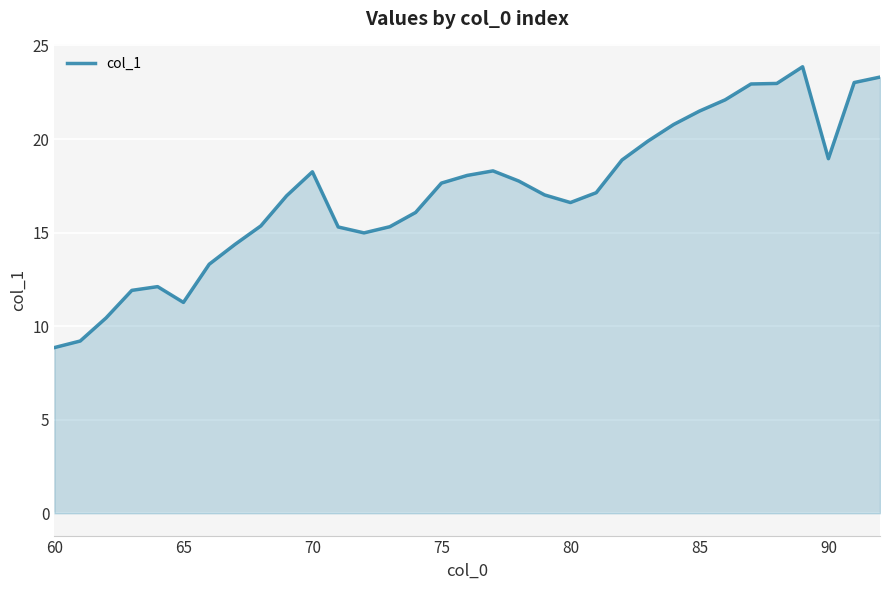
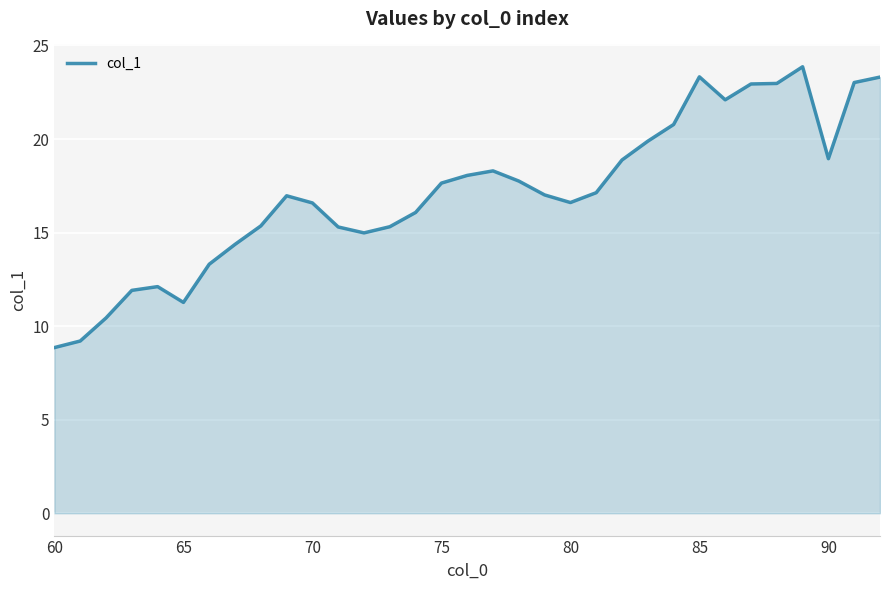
  {
    "60": 8.9,
    "65": 11.3,
-   "70": 18.2,
+   "70": 16.6,
    "75": 17.6,
    "80": 16.6,
-   "85": 21.5,
+   "85": 23.3,
    "90": 18.9
  }
